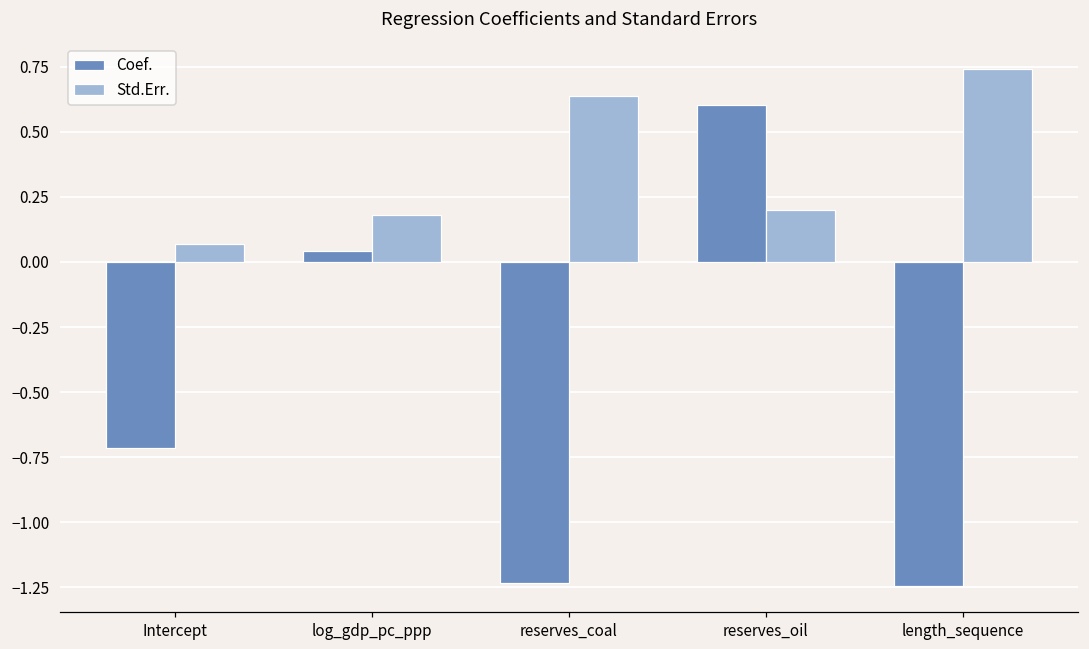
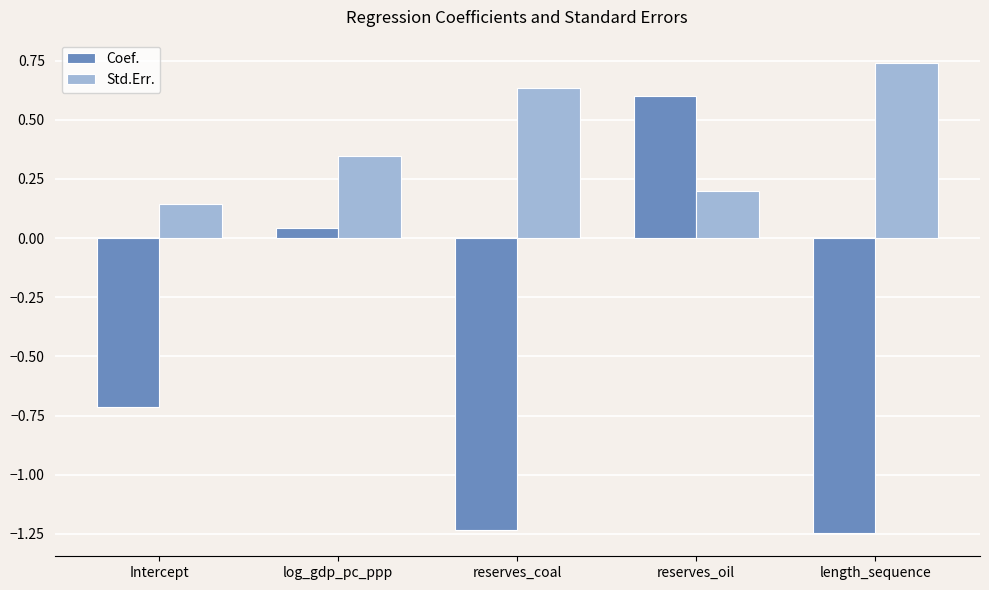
  {
    "Coef.": {
      "Intercept": -0.71,
      "log_gdp_pc_ppp": 0.04,
      "reserves_coal": -1.23,
      "reserves_oil": 0.60,
      "length_sequence": -1.25
    },
    "Std.Err.": {
-     "Intercept": 0.07,
-     "log_gdp_pc_ppp": 0.18,
+     "Intercept": 0.14,
+     "log_gdp_pc_ppp": 0.35,
      "reserves_coal": 0.64,
      "reserves_oil": 0.20,
      "length_sequence": 0.74
    }
  }
